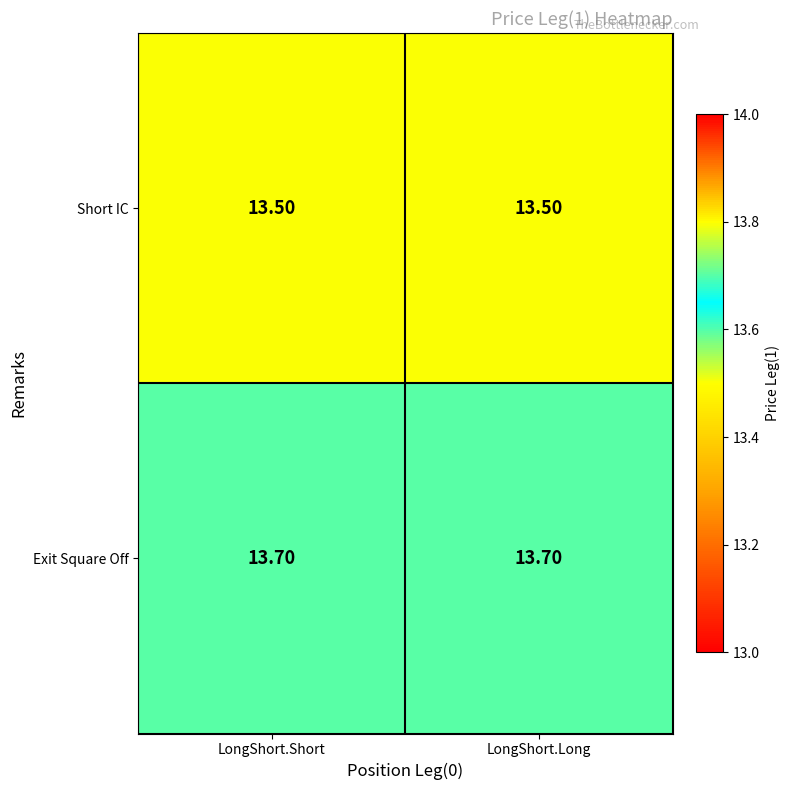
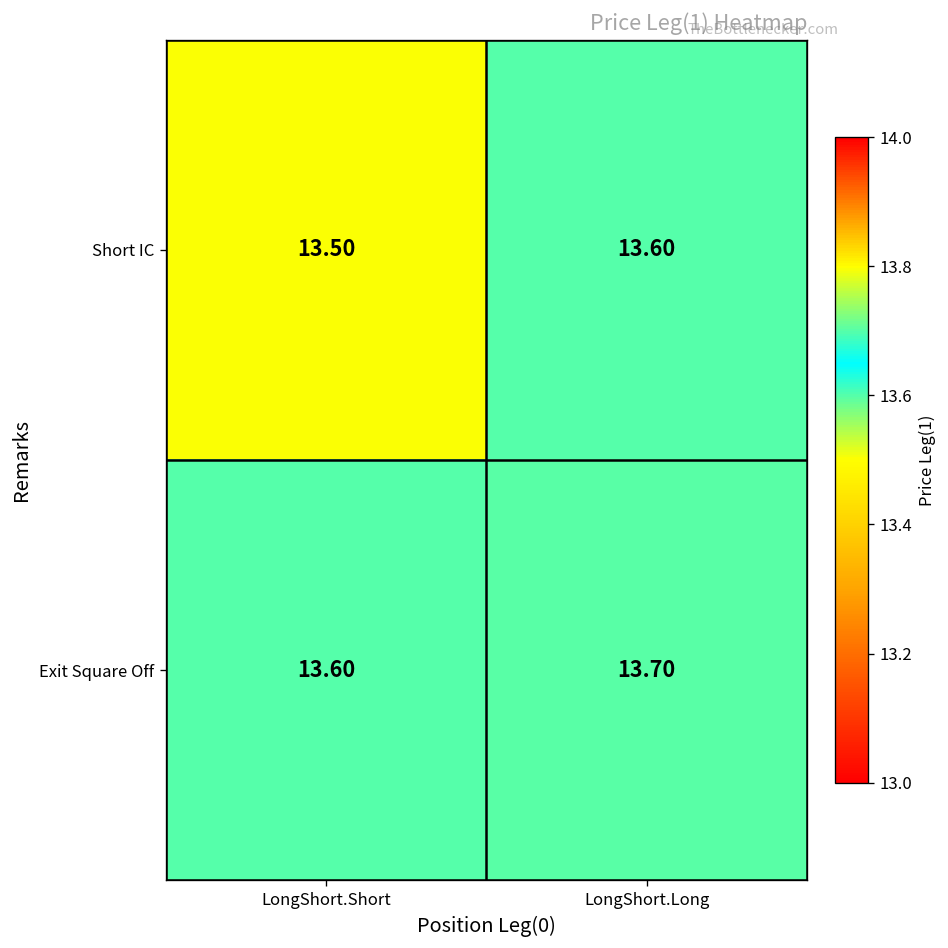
  {
    "Short IC": {
      "LongShort.Short": 13.50,
-     "LongShort.Long": 13.50
+     "LongShort.Long": 13.60
    },
    "Exit Square Off": {
-     "LongShort.Short": 13.70,
+     "LongShort.Short": 13.60,
      "LongShort.Long": 13.70
    }
  }
